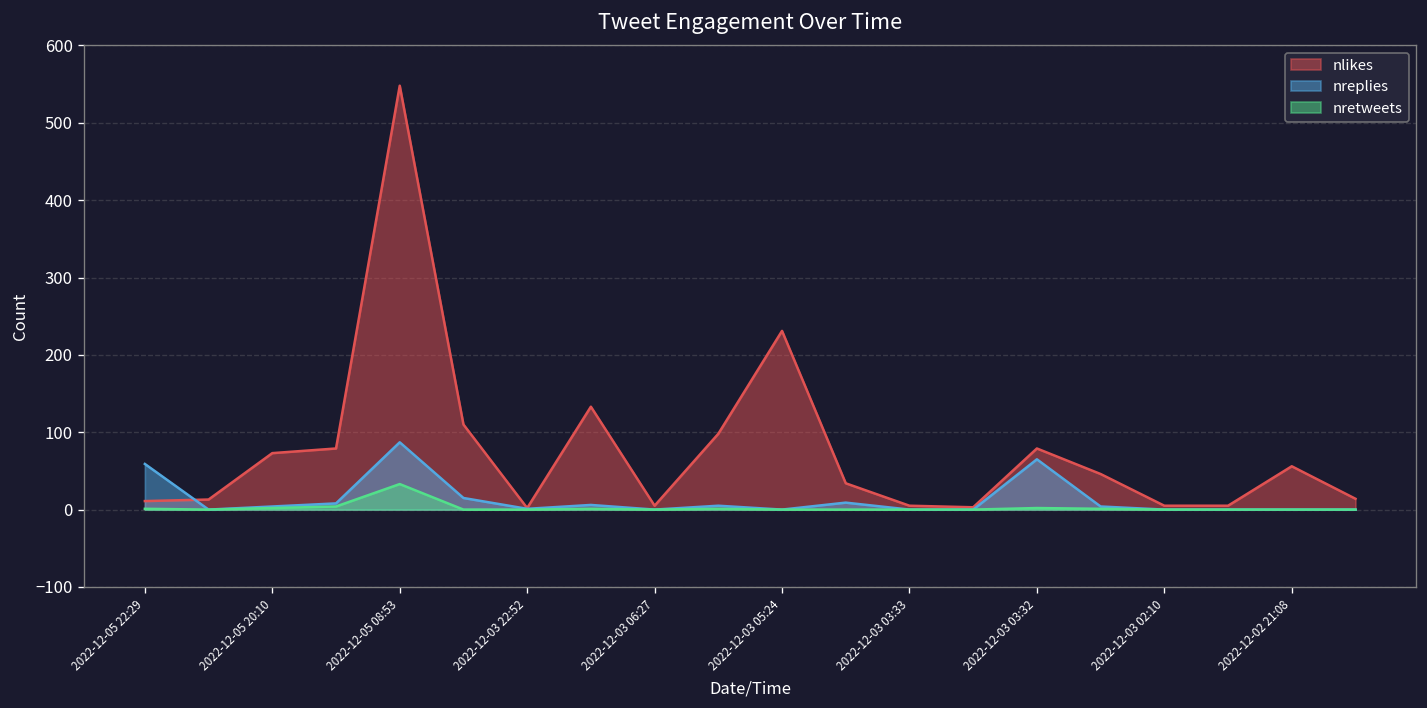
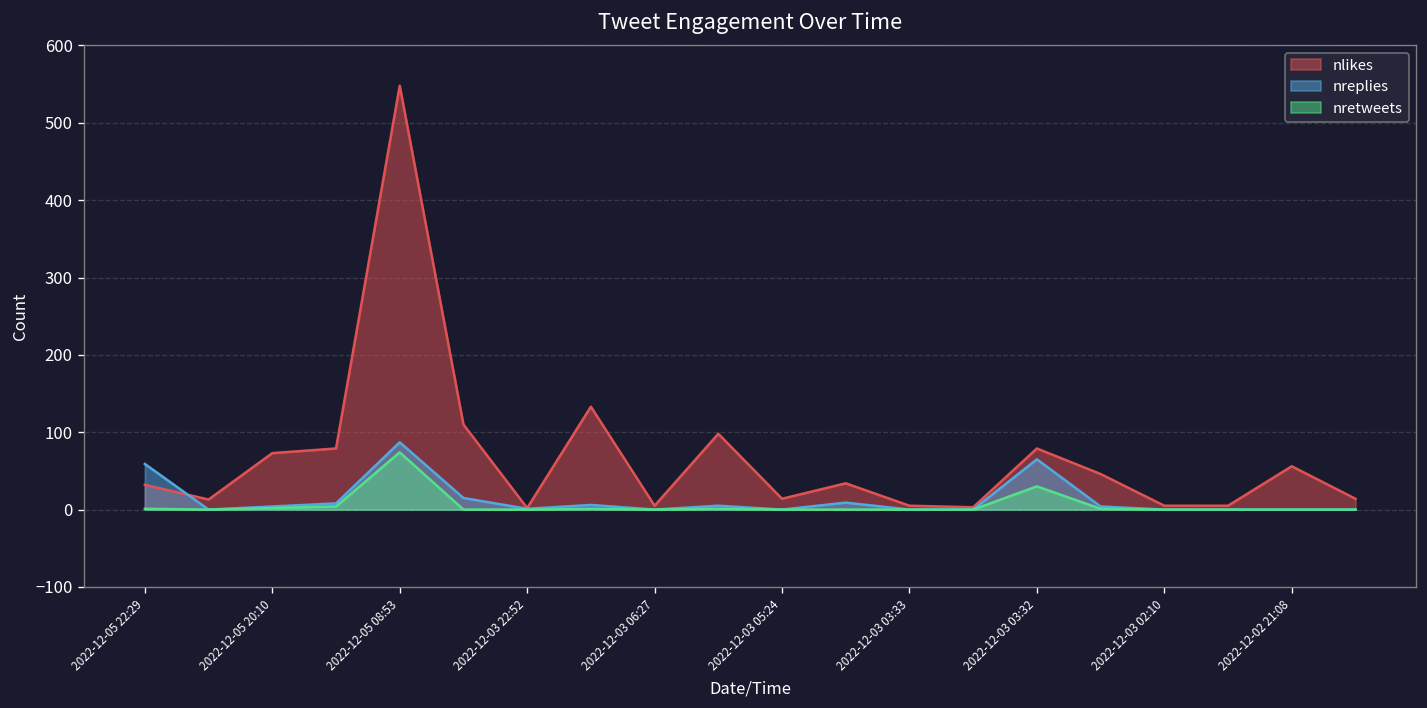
  {
    "nlikes": {
-     "2022-12-05 22:29": 10,
+     "2022-12-05 22:29": 30,
      "2022-12-05 20:10": 70,
      "2022-12-05 08:53": 550,
      "2022-12-03 06:27": 10,
-     "2022-12-03 05:24": 230,
+     "2022-12-03 05:24": 10,
      "2022-12-03 03:32": 80,
      "2022-12-03 02:10": 10,
      "2022-12-02 21:08": 60
    },
    "nreplies": {
      "2022-12-05 22:29": 60,
      "2022-12-05 08:53": 90,
      "2022-12-03 03:32": 70
    },
    "nretweets": {
      "2022-12-05 22:29": 0,
-     "2022-12-05 08:53": 30,
-     "2022-12-03 03:32": 0
+     "2022-12-05 08:53": 70,
+     "2022-12-03 03:32": 30
    }
  }
